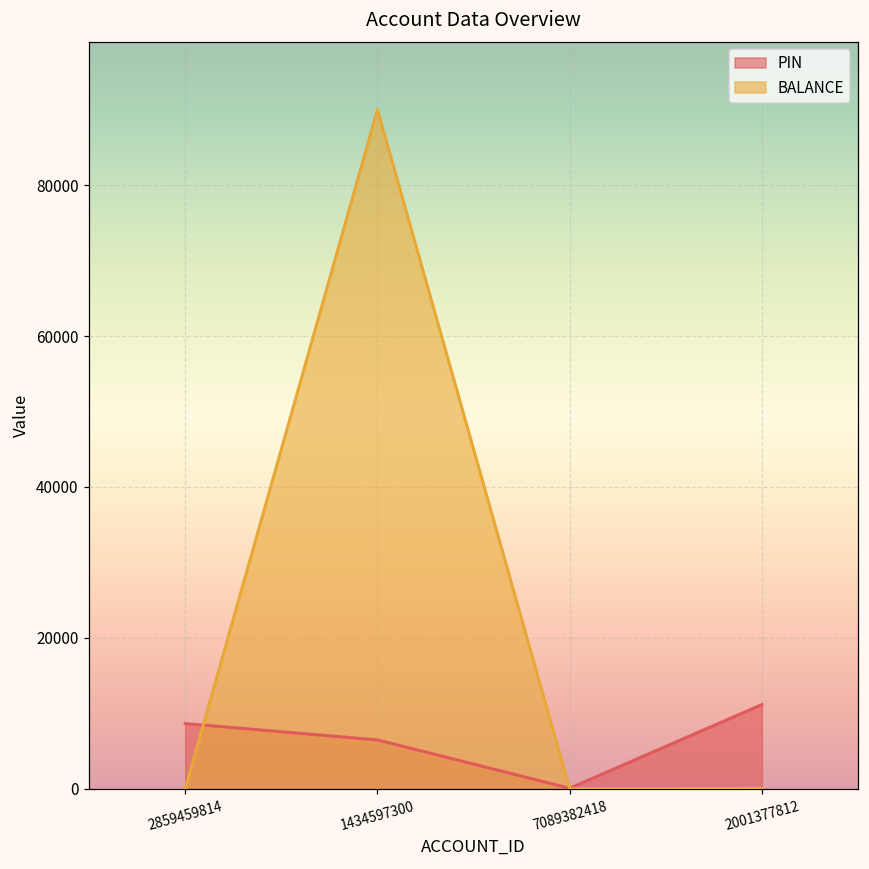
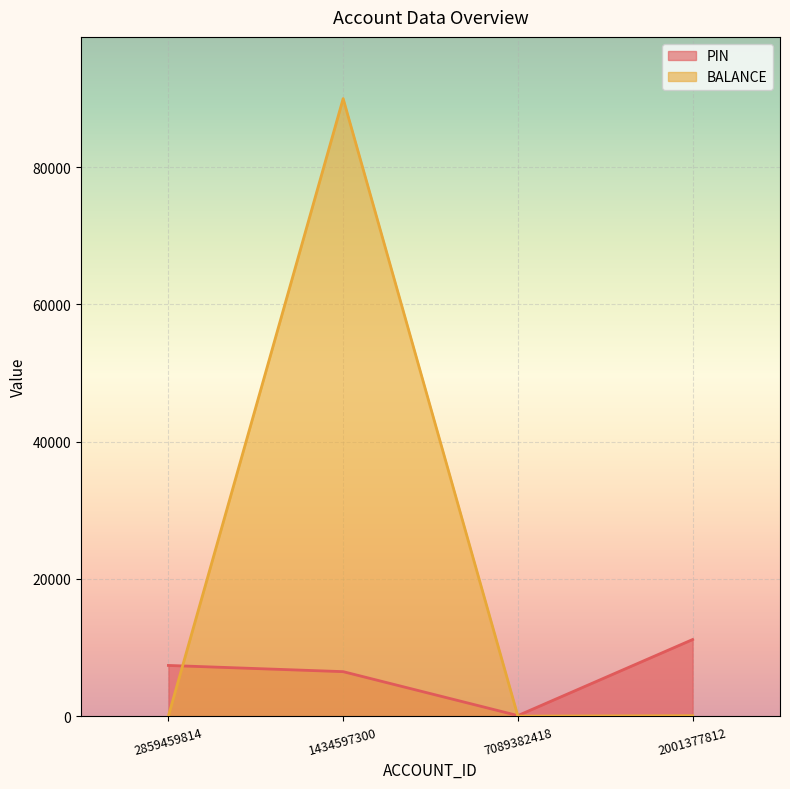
  {
    "PIN": {
-     "2859459814": 9000,
+     "2859459814": 7000,
      "1434597300": 6000,
      "2001377812": 11000
    },
    "BALANCE": {
      "2859459814": 0,
      "1434597300": 90000,
      "2001377812": 0
    }
  }
